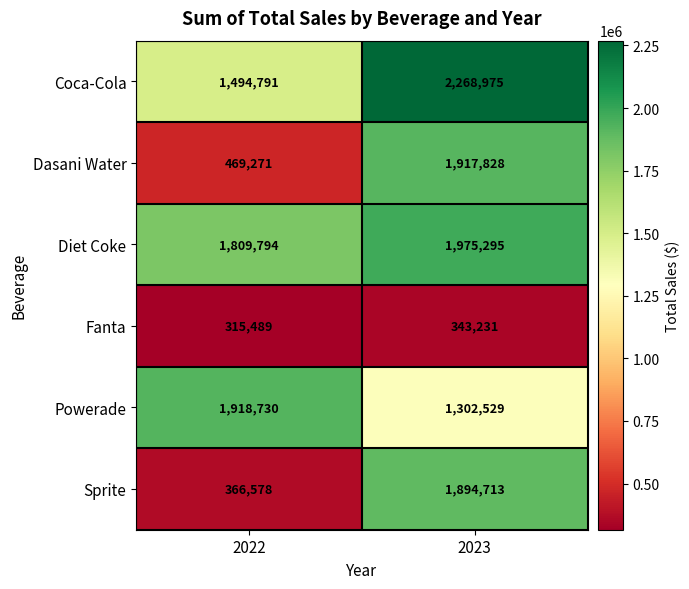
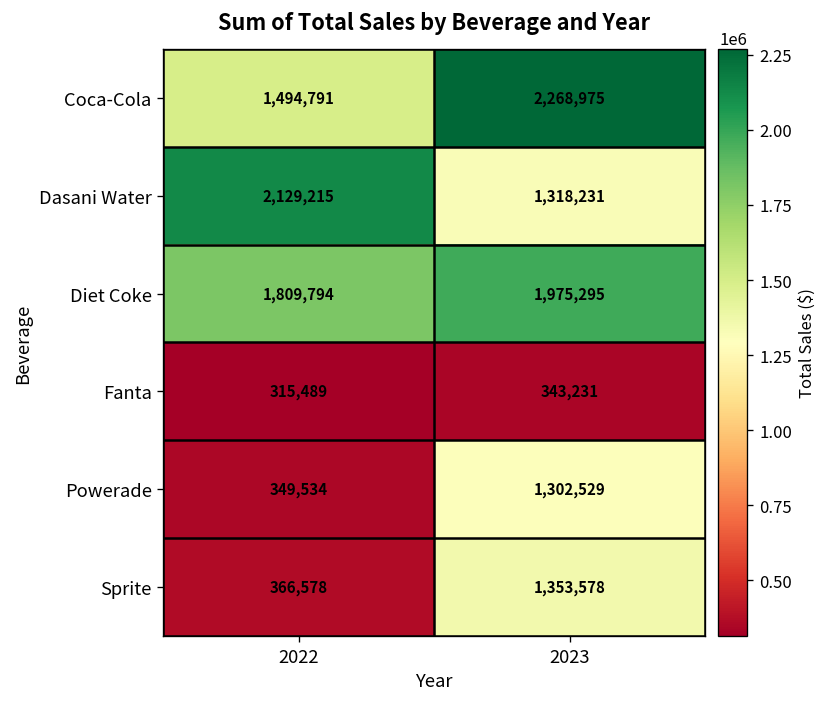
  {
    "Coca-Cola": {
      "2022": "1,494,791",
      "2023": "2,268,975"
    },
    "Dasani Water": {
-     "2022": "469,271",
-     "2023": "1,917,828"
+     "2022": "2,129,215",
+     "2023": "1,318,231"
    },
    "Diet Coke": {
      "2022": "1,809,794",
      "2023": "1,975,295"
    },
    "Fanta": {
      "2022": "315,489",
      "2023": "343,231"
    },
    "Powerade": {
-     "2022": "1,918,730",
+     "2022": "349,534",
      "2023": "1,302,529"
    },
    "Sprite": {
      "2022": "366,578",
-     "2023": "1,894,713"
+     "2023": "1,353,578"
    }
  }
